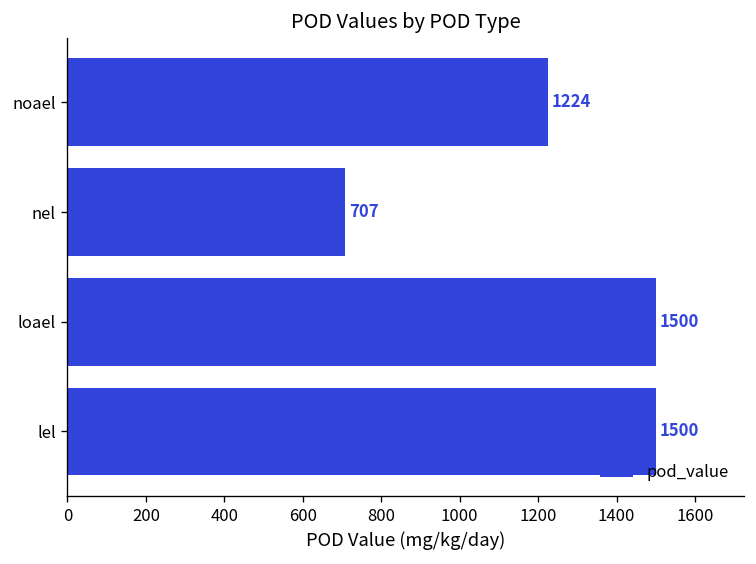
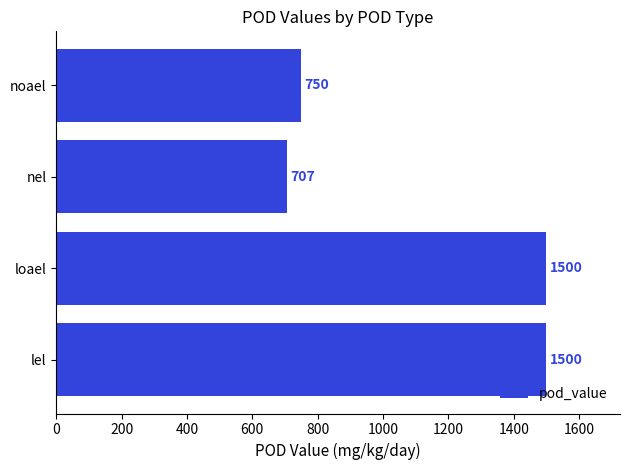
  {
-   "noael": 1224,
+   "noael": 750,
    "nel": 707,
    "loael": 1500,
    "lel": 1500
  }
